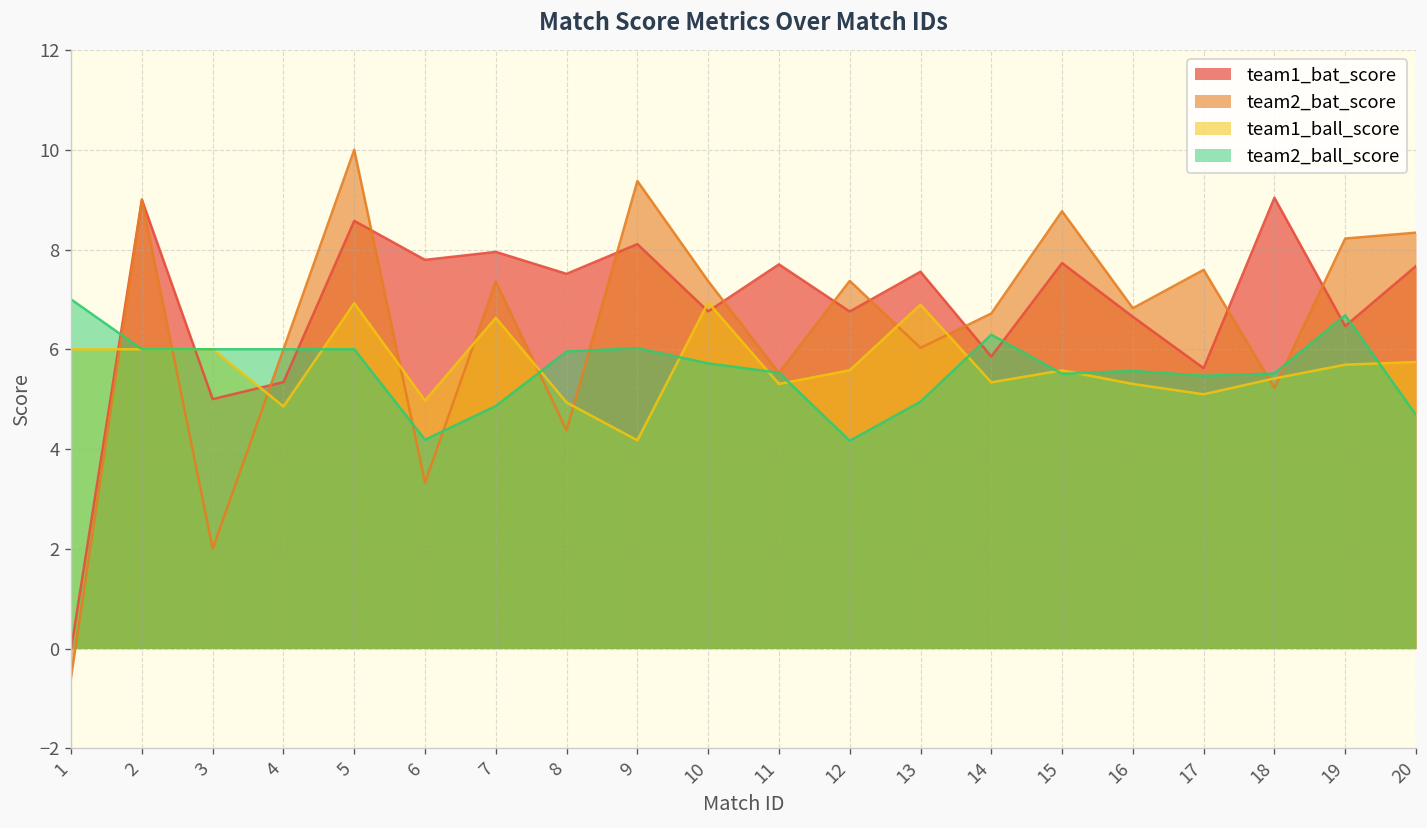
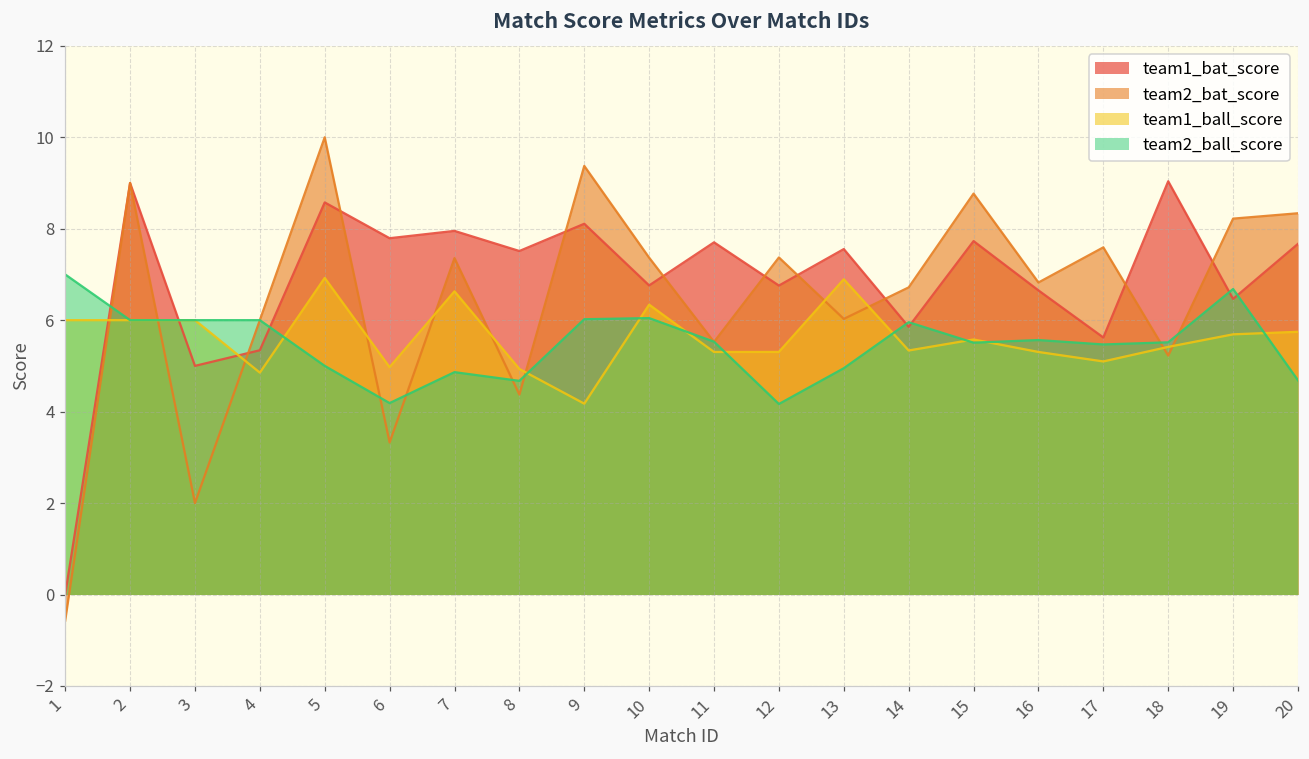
  {
    "team1_ball_score": {
      "1": 6.0,
      "4": 4.9,
      "5": 6.9,
      "6": 5.0,
      "7": 6.6,
      "8": 4.9,
      "9": 4.2,
-     "10": 6.9,
+     "10": 6.3,
      "11": 5.3,
-     "12": 5.6,
+     "12": 5.3,
      "13": 6.9,
      "14": 5.3,
      "15": 5.6,
      "16": 5.3,
      "17": 5.1,
      "18": 5.4,
      "19": 5.7,
      "20": 5.7
    },
    "team2_ball_score": {
      "1": 7.0,
-     "5": 6,
+     "5": 5,
      "6": 4.2,
      "7": 4.9,
-     "8": 6.0,
+     "8": 4.7,
      "9": 6.0,
-     "10": 5.7,
+     "10": 6.0,
      "12": 4.2,
      "13": 4.9,
-     "14": 6.3,
+     "14": 6.0,
      "15": 5.5,
      "16": 5.6,
      "17": 5.5,
      "18": 5.5,
      "19": 6.7,
      "20": 4.7
    }
  }
